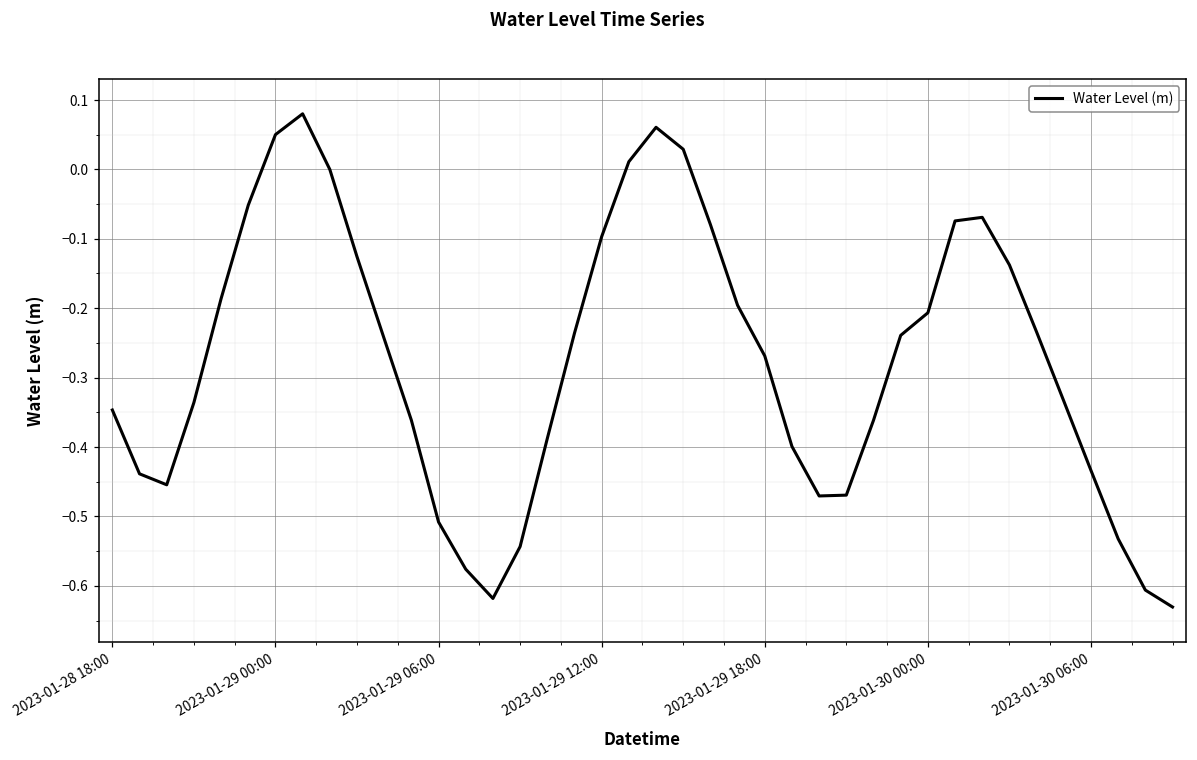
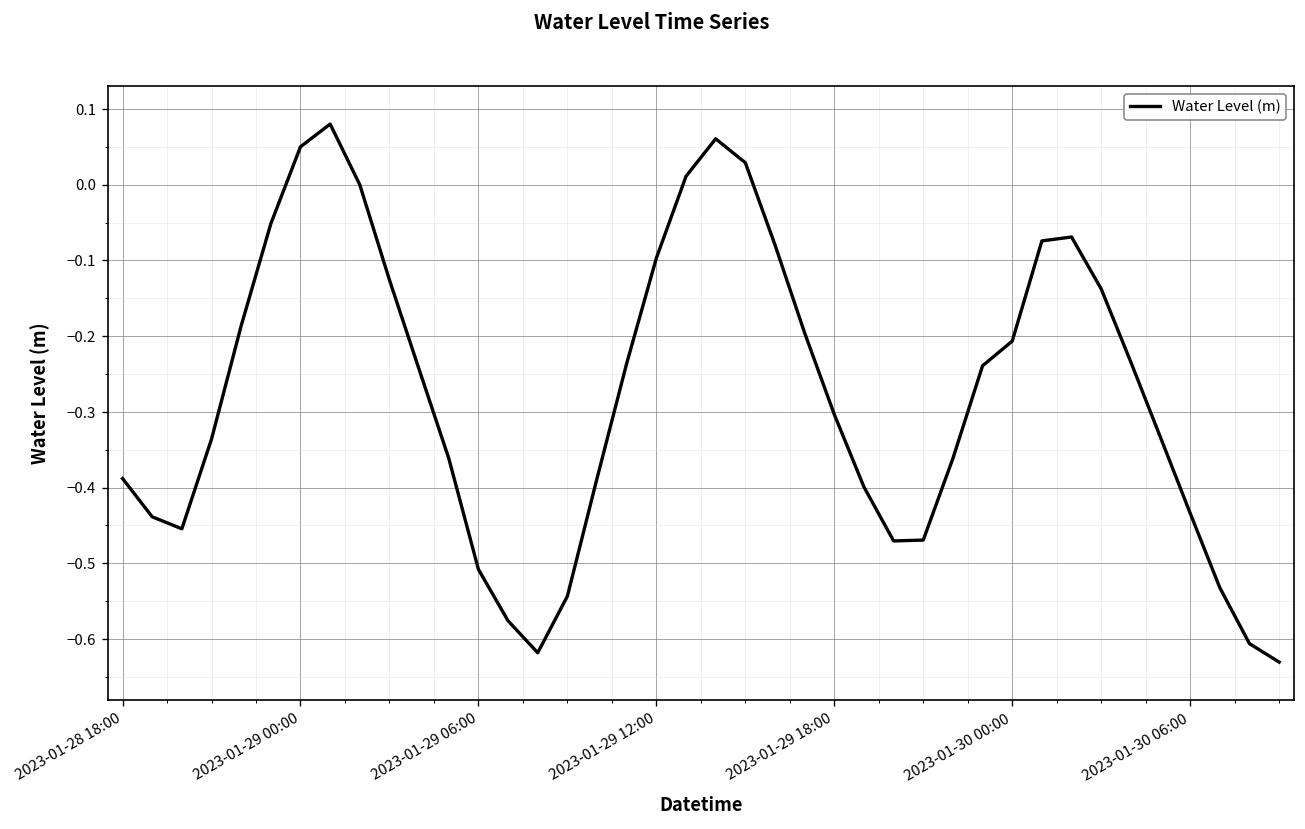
  {
-   "2023-01-28 18:00": -0.35,
+   "2023-01-28 18:00": -0.39,
    "2023-01-29 00:00": 0.05,
    "2023-01-29 06:00": -0.51,
    "2023-01-29 12:00": -0.10,
-   "2023-01-29 18:00": -0.27,
+   "2023-01-29 18:00": -0.30,
    "2023-01-30 00:00": -0.21,
    "2023-01-30 06:00": -0.43
  }
